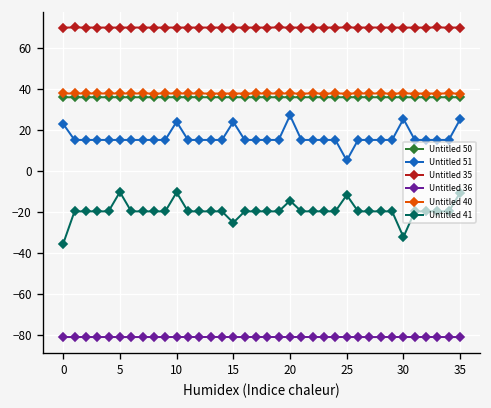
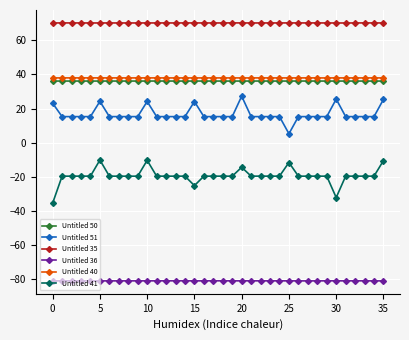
  {
    "Untitled 50": {
      "0": 36,
      "5": 36,
      "10": 36,
      "15": 36,
      "20": 36,
      "25": 36,
      "30": 36,
      "35": 36
    },
    "Untitled 51": {
      "0": 23,
-     "5": 15,
+     "5": 24,
      "10": 24,
      "15": 24,
      "20": 27,
      "25": 5,
      "30": 26,
      "35": 25
    },
    "Untitled 35": {
      "0": 70,
      "5": 70,
      "10": 70,
      "15": 70,
      "20": 70,
      "25": 70,
      "30": 70,
      "35": 70
    },
    "Untitled 36": {
      "10": -81,
      "15": -81,
      "20": -81,
      "25": -81,
      "30": -81,
      "35": -81
    },
    "Untitled 40": {
      "0": 38,
      "5": 38,
      "10": 38,
      "15": 38,
      "20": 38,
      "25": 38,
      "30": 38,
      "35": 38
    },
    "Untitled 41": {
      "0": -36,
      "5": -10,
      "10": -10,
      "15": -25,
      "20": -14,
      "25": -12,
      "30": -32,
      "35": -11
    }
  }
